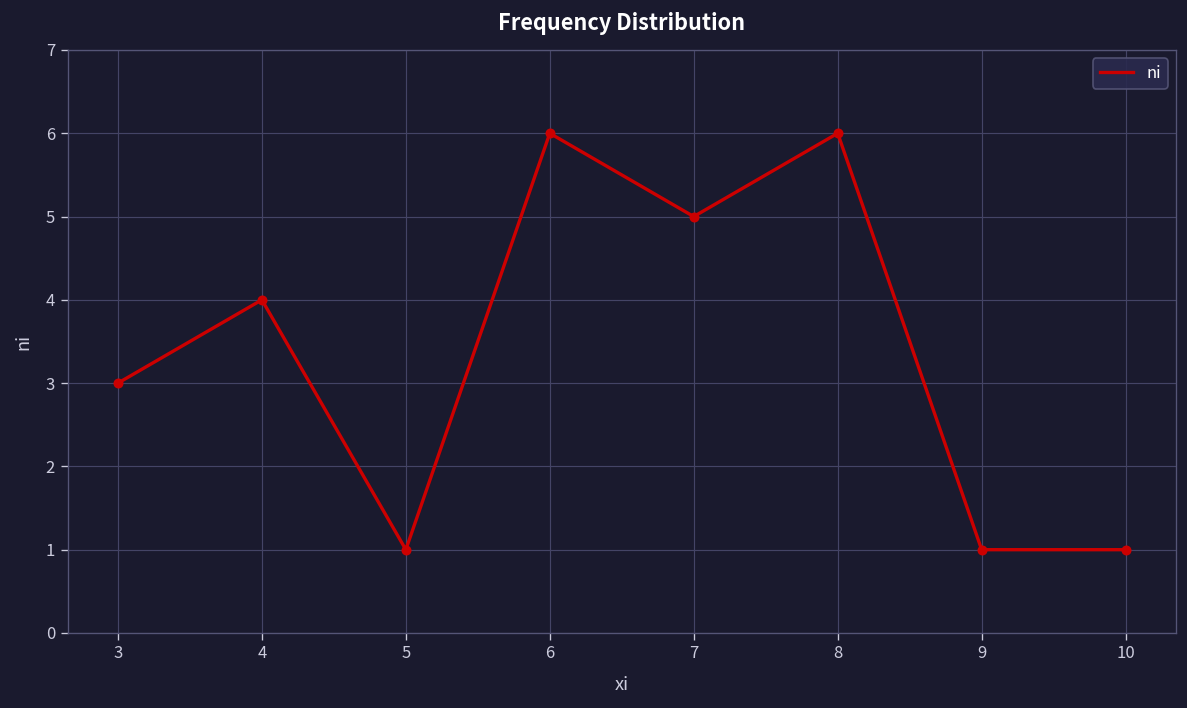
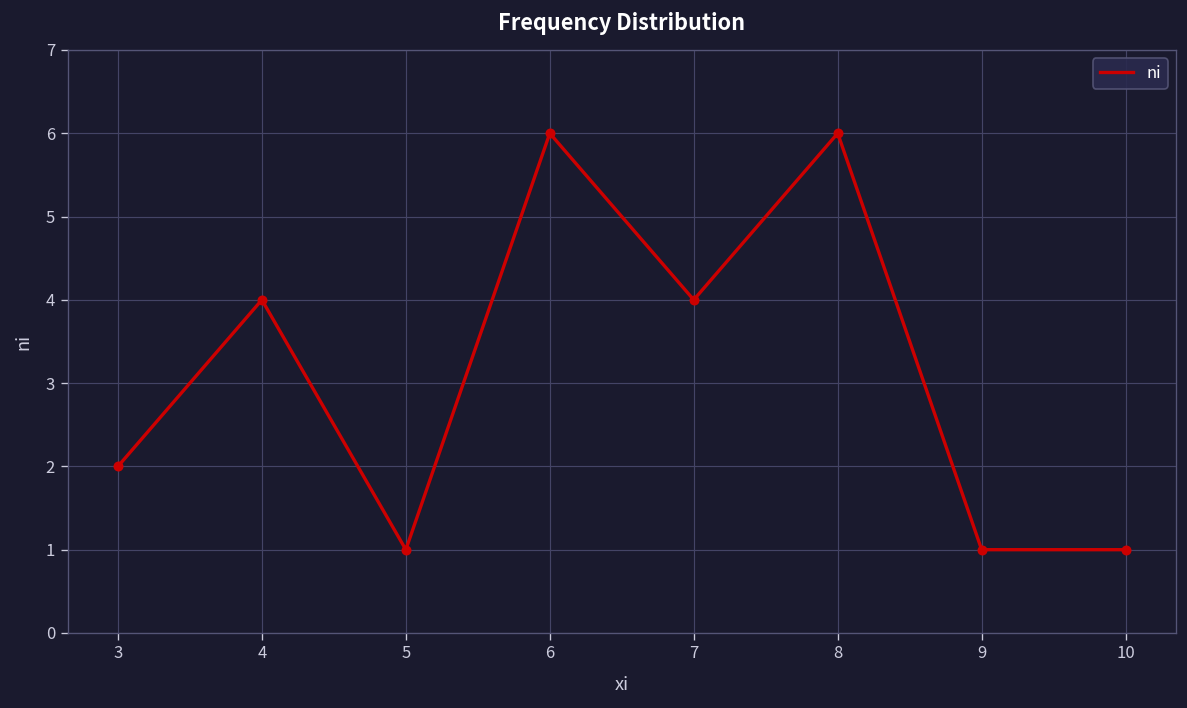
  {
-   "3": 3,
+   "3": 2,
    "4": 4,
    "5": 1,
    "6": 6,
-   "7": 5,
+   "7": 4,
    "8": 6,
    "9": 1,
    "10": 1
  }
